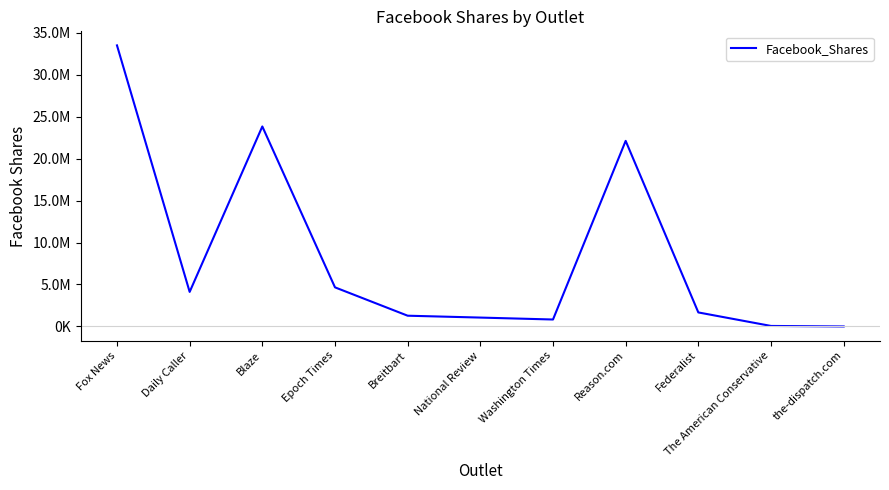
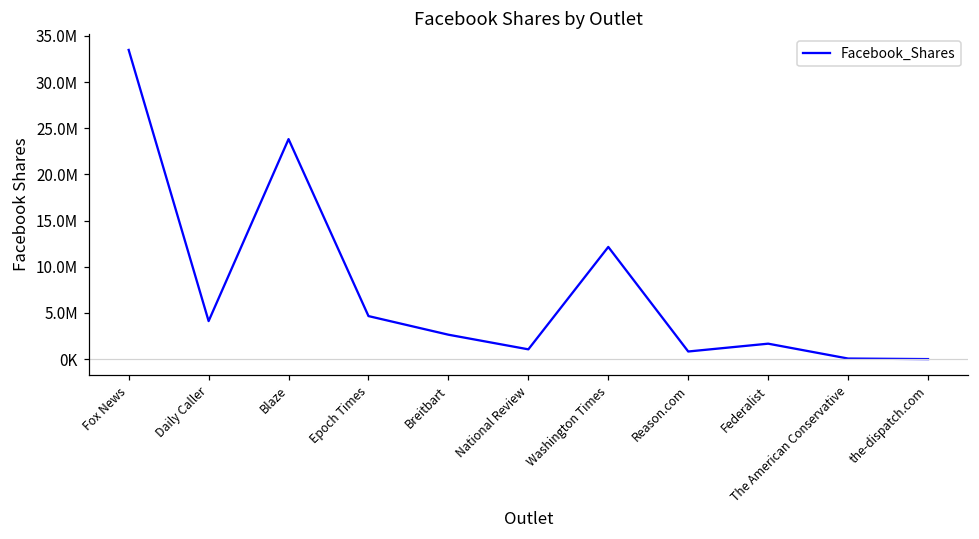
  {
    "Fox News": 33000000,
    "Daily Caller": 4000000,
    "Blaze": 24000000,
    "Epoch Times": 5000000,
-   "Breitbart": 1000000,
+   "Breitbart": 3000000,
    "National Review": 1000000,
-   "Washington Times": 1000000,
-   "Reason.com": 22000000,
+   "Washington Times": 12000000,
+   "Reason.com": 1000000,
    "Federalist": 2000000,
    "The American Conservative": 0,
    "the-dispatch.com": 0
  }
